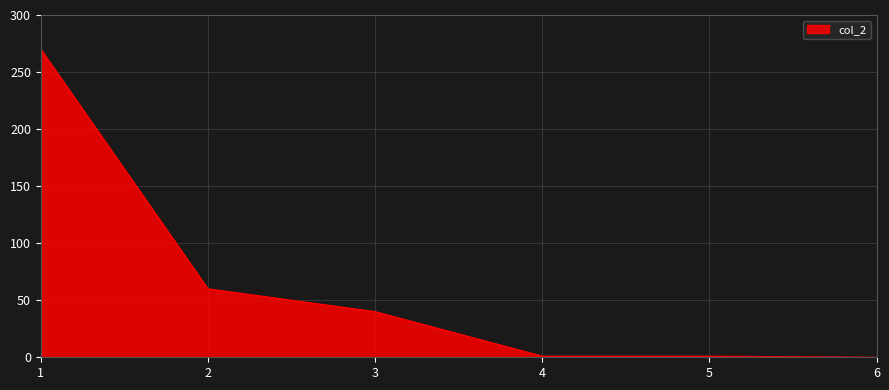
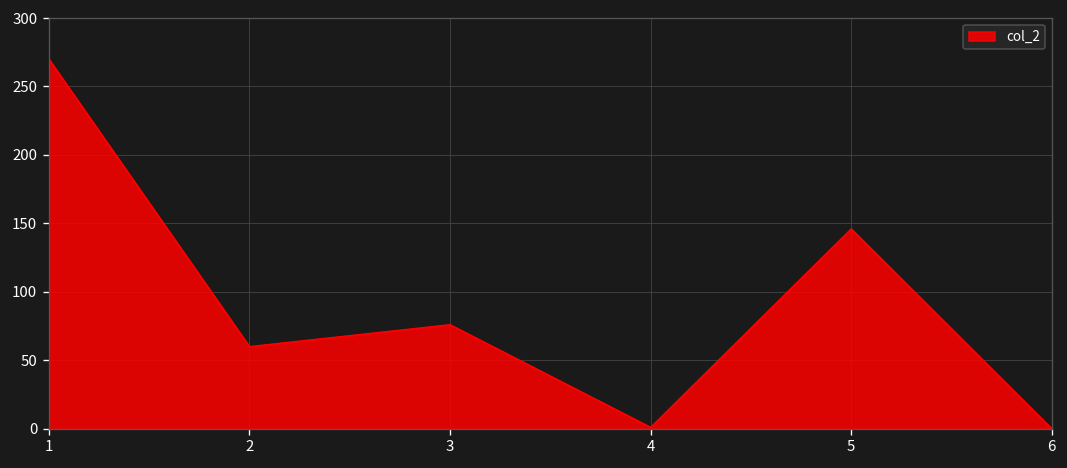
  {
    "1": 270,
    "2": 60,
-   "3": 40,
+   "3": 76,
    "4": 1,
-   "5": 1,
+   "5": 146,
    "6": 0
  }
